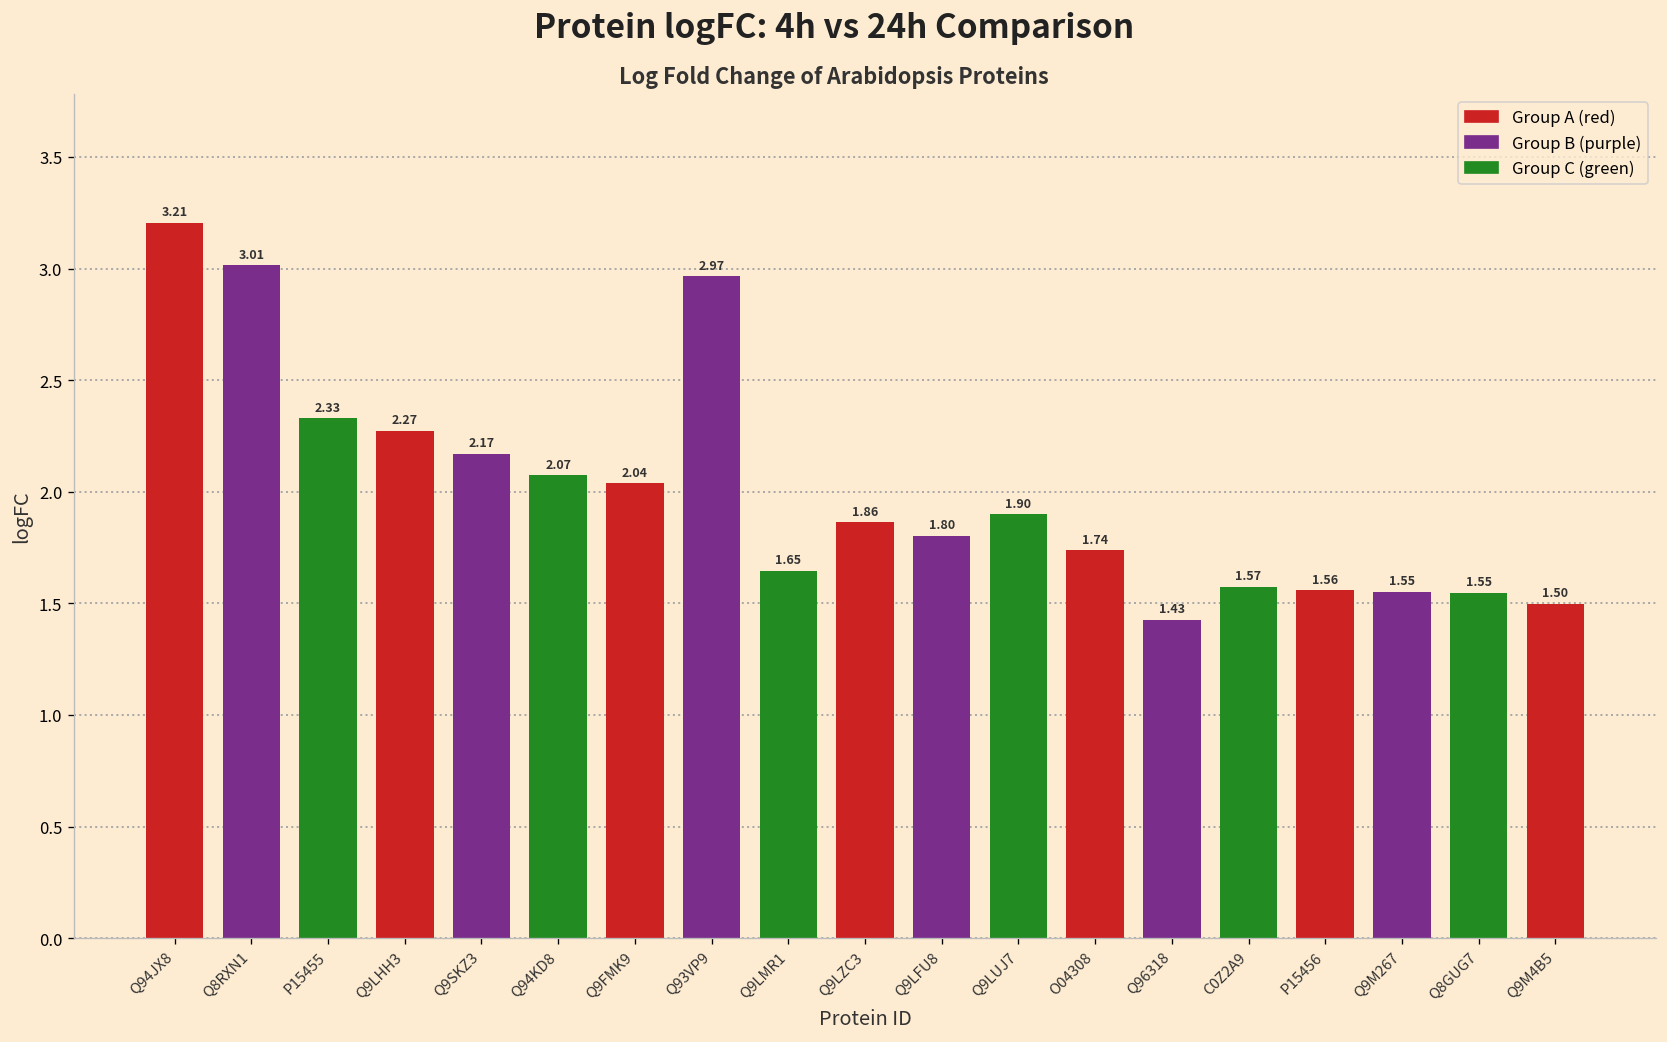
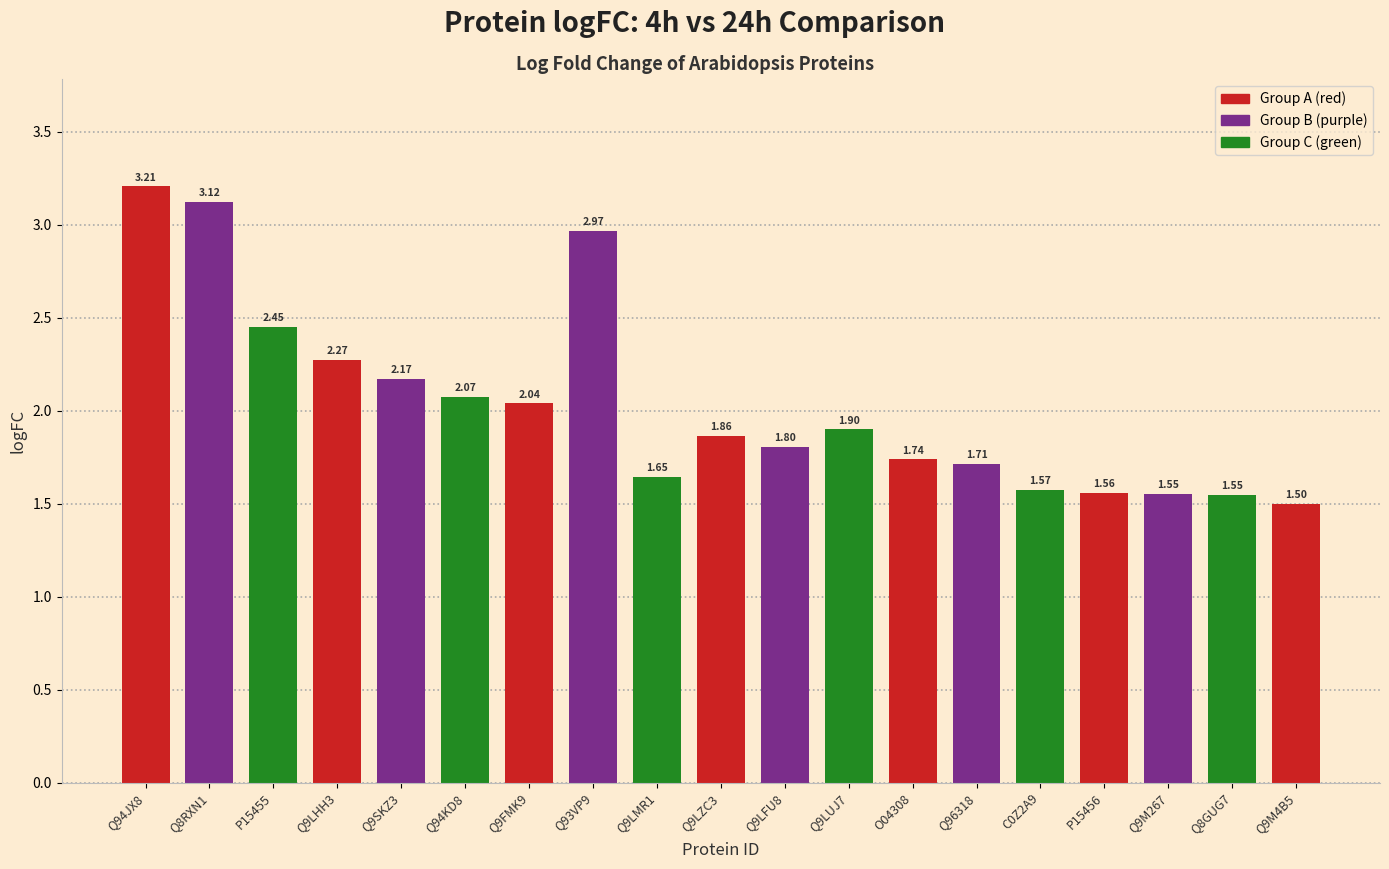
  {
    "Q94JX8": 3.21,
-   "Q8RXN1": 3.01,
-   "P15455": 2.33,
+   "Q8RXN1": 3.12,
+   "P15455": 2.45,
    "Q9LHH3": 2.27,
    "Q9SKZ3": 2.17,
    "Q94KD8": 2.07,
    "Q9FMK9": 2.04,
    "Q93VP9": 2.97,
    "Q9LMR1": 1.65,
    "Q9LZC3": 1.86,
    "Q9LFU8": 1.80,
    "Q9LUJ7": 1.90,
    "O04308": 1.74,
-   "Q96318": 1.43,
+   "Q96318": 1.71,
    "C0Z2A9": 1.57,
    "P15456": 1.56,
    "Q9M267": 1.55,
    "Q8GUG7": 1.55,
    "Q9M4B5": 1.50
  }
